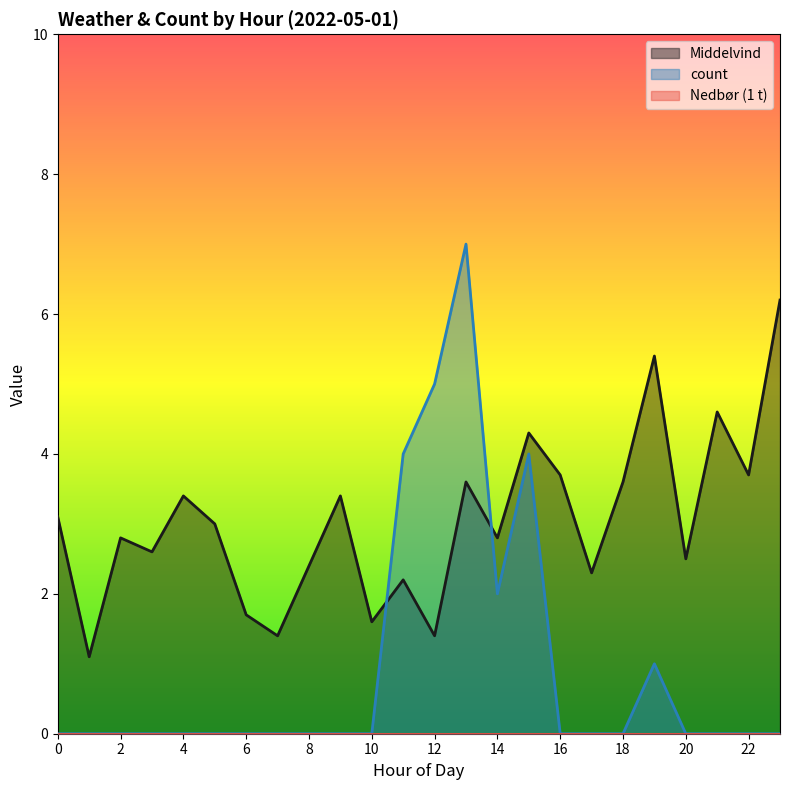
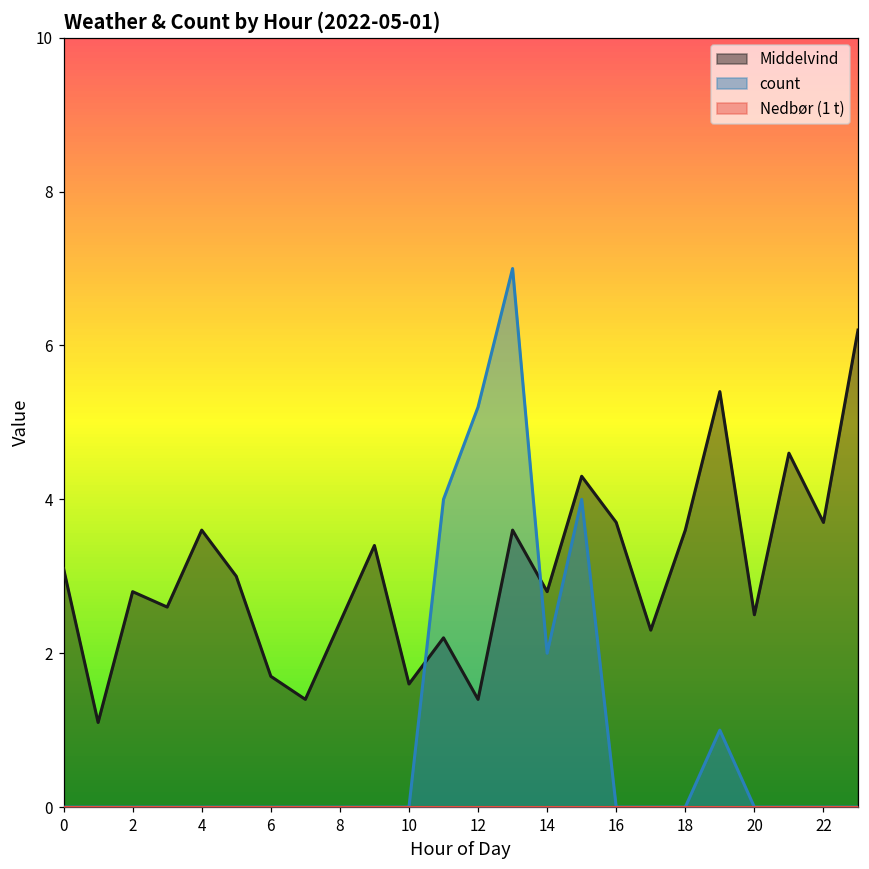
  {
    "Middelvind": {
      "0": 3.1,
      "2": 2.8,
-     "4": 3.4,
+     "4": 3.6,
      "6": 1.7,
      "8": 2.4,
      "10": 1.6,
      "12": 1.4,
      "14": 2.8,
      "16": 3.7,
      "18": 3.6,
      "20": 2.5,
      "22": 3.7
    },
    "count": {
-     "12": 5.0,
+     "12": 5.2,
      "14": 2.0
    },
    "Nedbør (1 t)": {
      "12": 0.0,
      "14": 0.0
    }
  }
